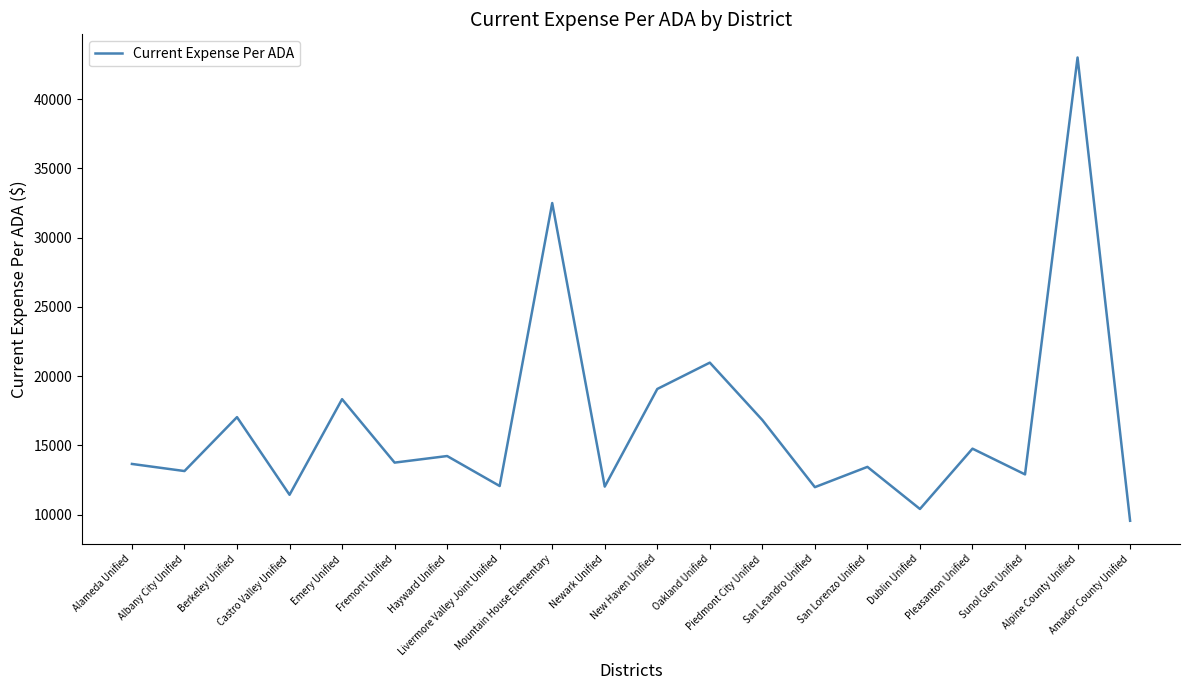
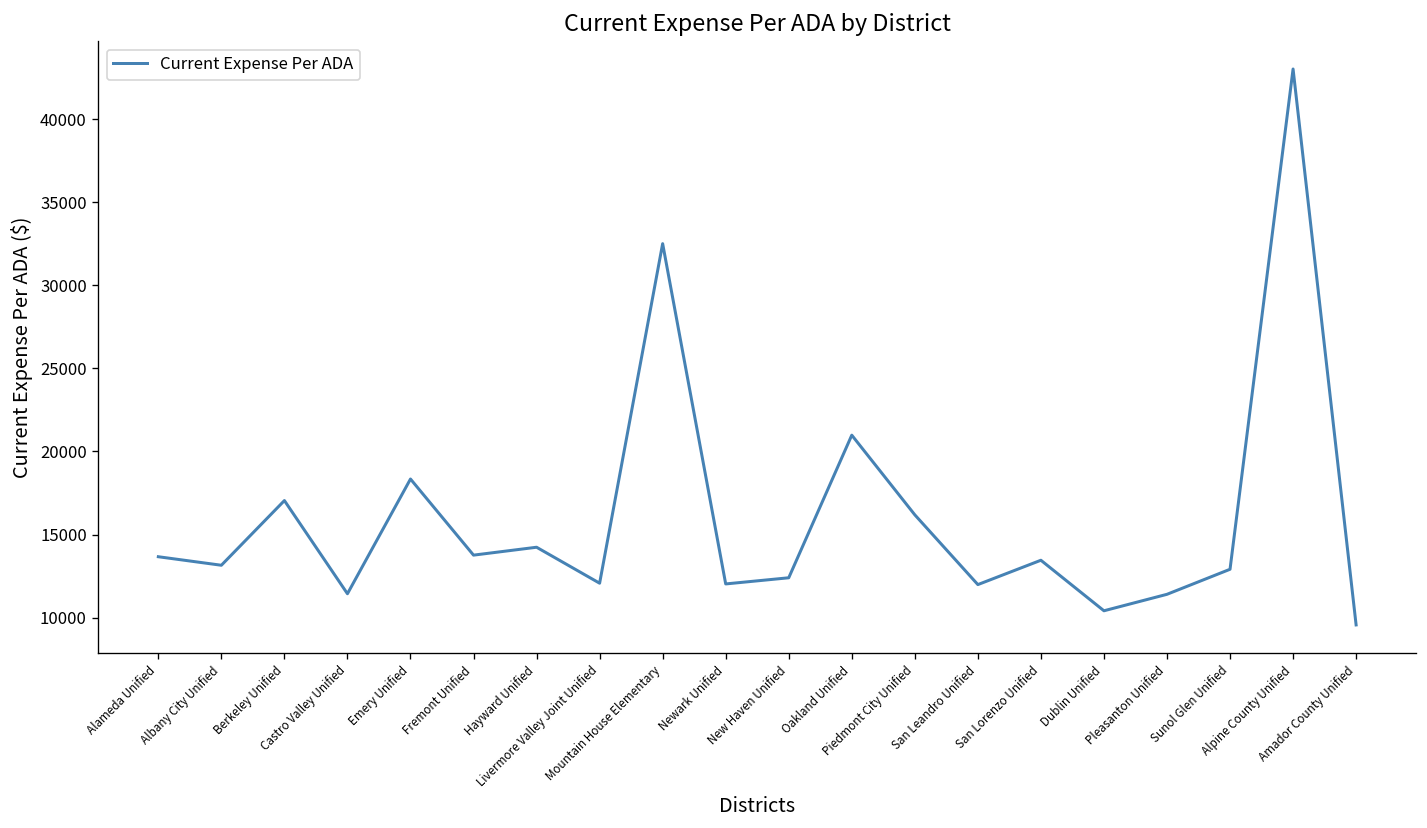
  {
    "Alameda Unified": 13700,
    "Albany City Unified": 13200,
    "Berkeley Unified": 17000,
    "Castro Valley Unified": 11400,
    "Emery Unified": 18300,
    "Fremont Unified": 13800,
    "Hayward Unified": 14200,
    "Livermore Valley Joint Unified": 12100,
    "Mountain House Elementary": 32500,
    "Newark Unified": 12000,
-   "New Haven Unified": 19100,
+   "New Haven Unified": 12400,
    "Oakland Unified": 21000,
-   "Piedmont City Unified": 16800,
+   "Piedmont City Unified": 16200,
    "San Leandro Unified": 12000,
    "San Lorenzo Unified": 13500,
    "Dublin Unified": 10400,
-   "Pleasanton Unified": 14800,
+   "Pleasanton Unified": 11400,
    "Sunol Glen Unified": 12900,
    "Alpine County Unified": 43000,
    "Amador County Unified": 9600
  }
